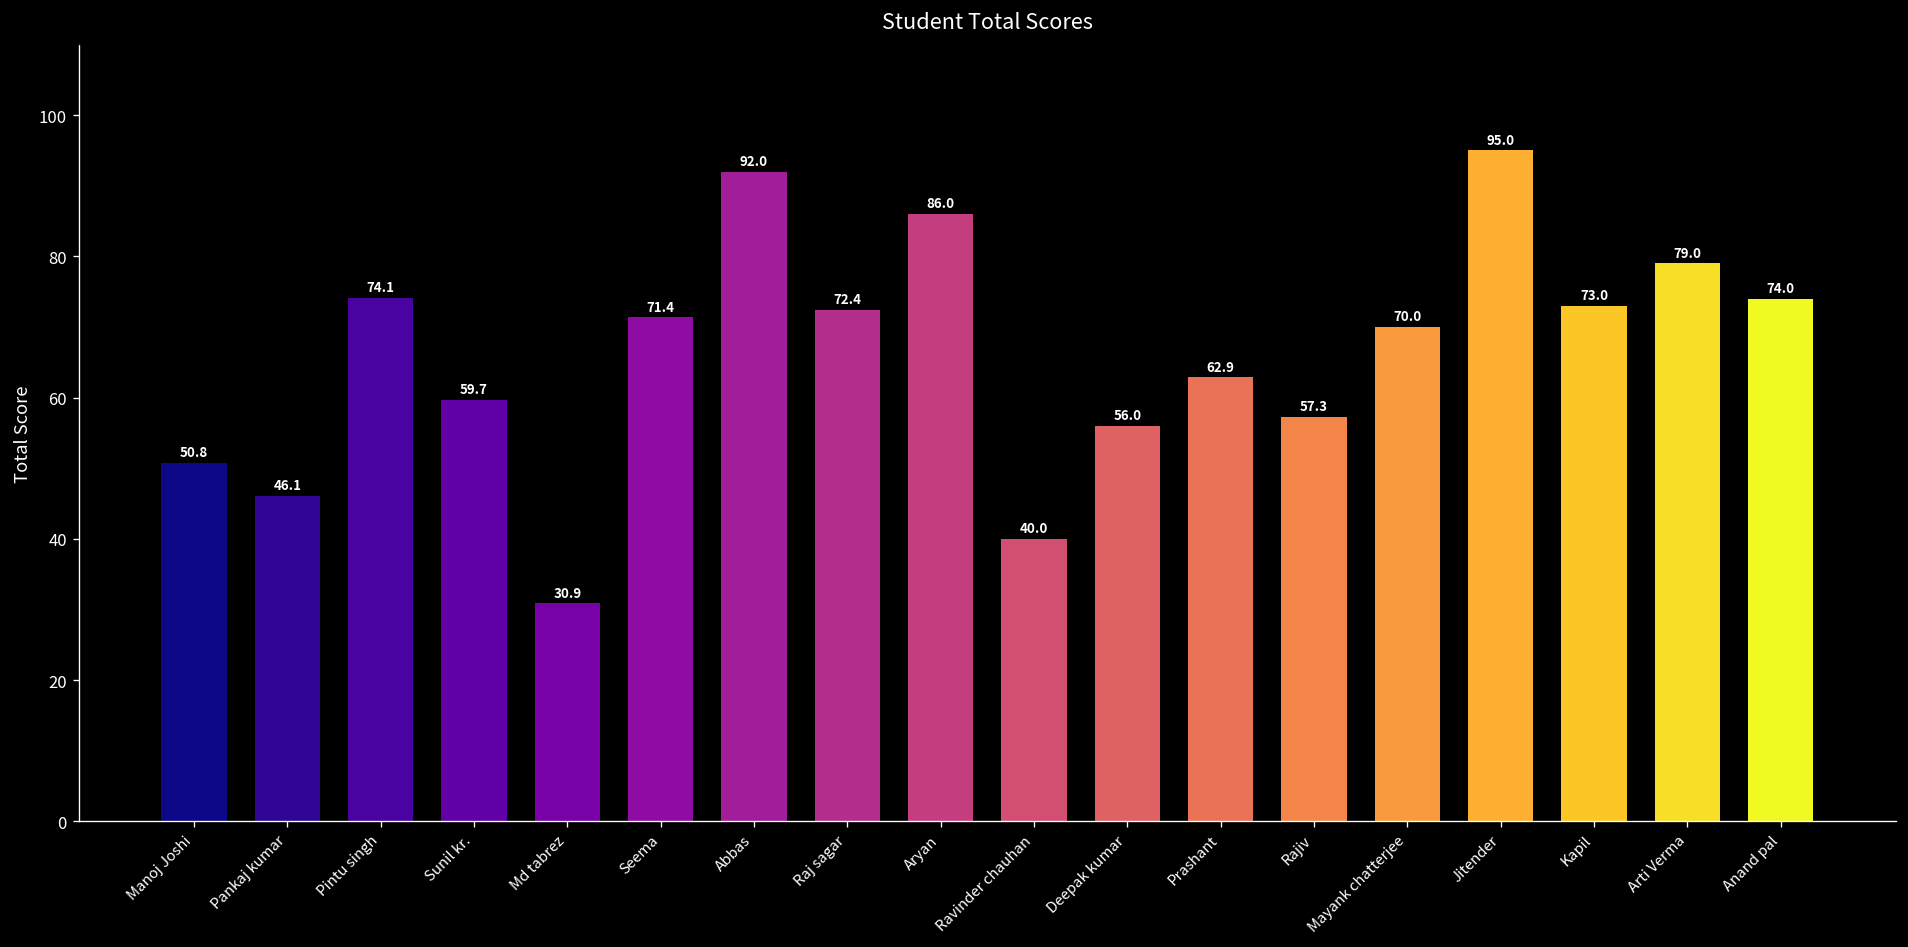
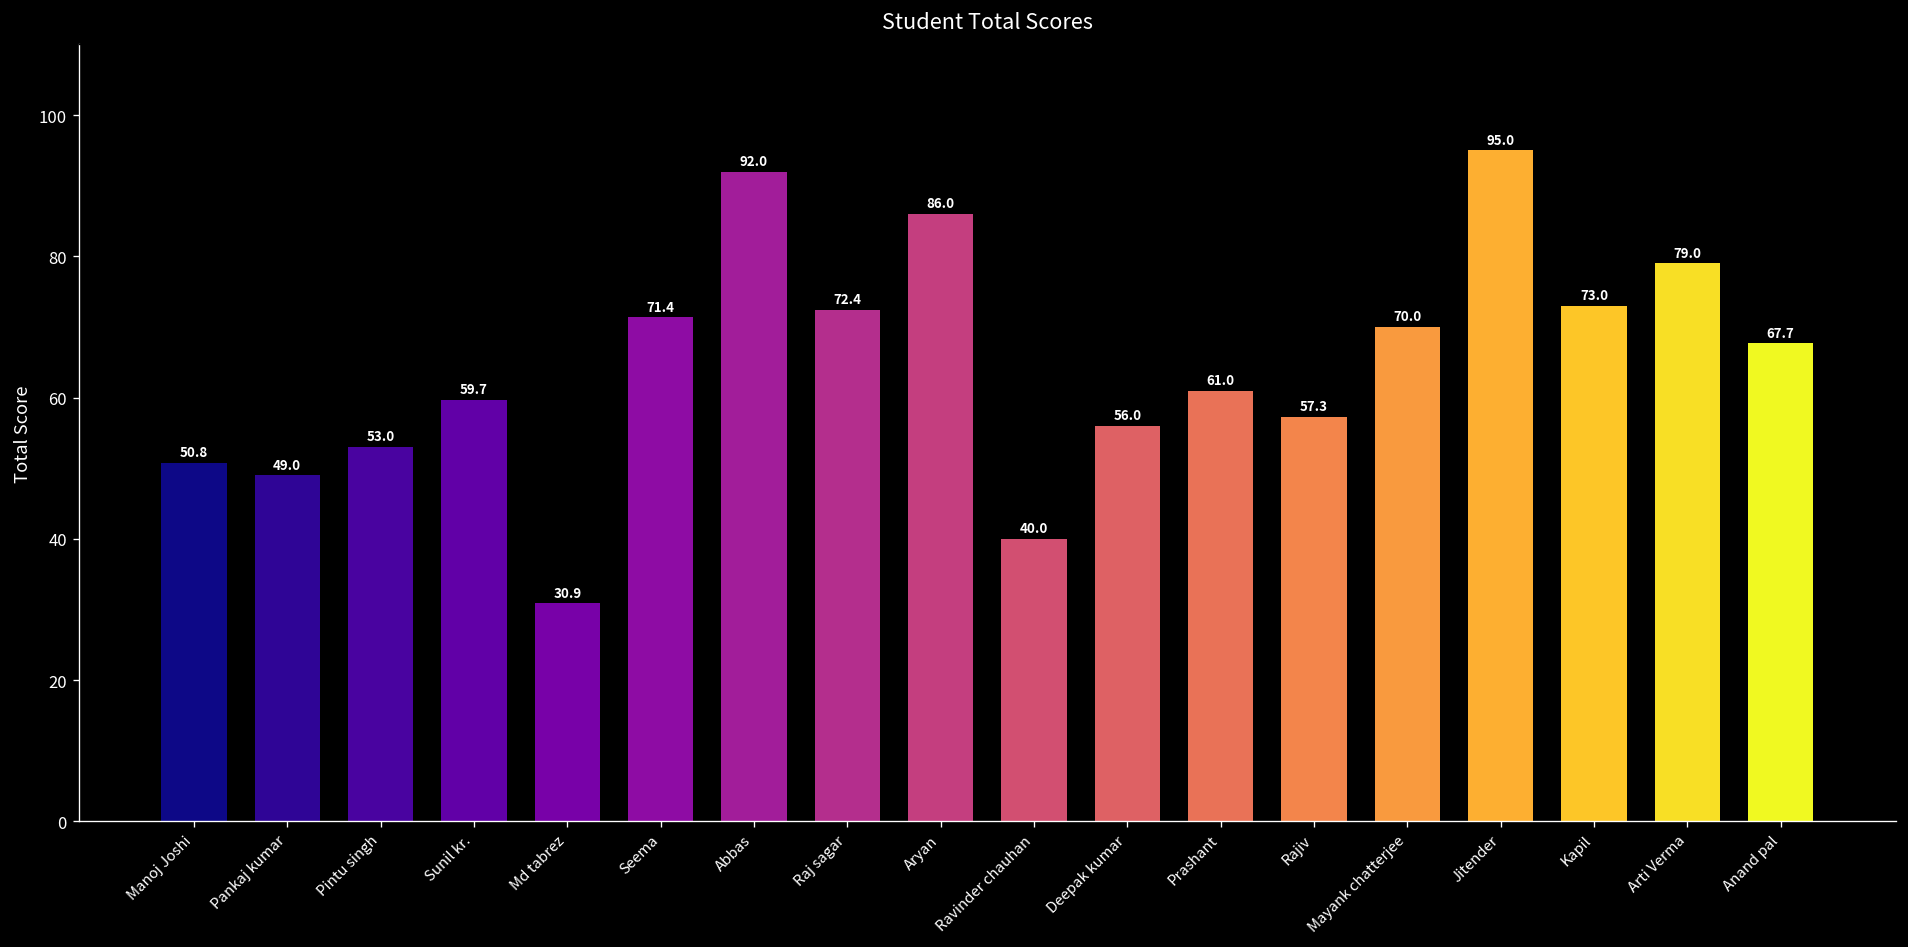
  {
    "Manoj Joshi": 50.8,
-   "Pankaj kumar": 46.1,
-   "Pintu singh": 74.1,
+   "Pankaj kumar": 49.0,
+   "Pintu singh": 53.0,
    "Sunil kr.": 59.7,
    "Md tabrez": 30.9,
    "Seema": 71.4,
    "Abbas": 92.0,
    "Raj sagar": 72.4,
    "Aryan": 86.0,
    "Ravinder chauhan": 40.0,
    "Deepak kumar": 56.0,
-   "Prashant": 62.9,
+   "Prashant": 61.0,
    "Rajiv": 57.3,
    "Mayank chatterjee": 70.0,
    "Jitender": 95.0,
    "Kapil": 73.0,
    "Arti Verma": 79.0,
-   "Anand pal": 74.0
+   "Anand pal": 67.7
  }
